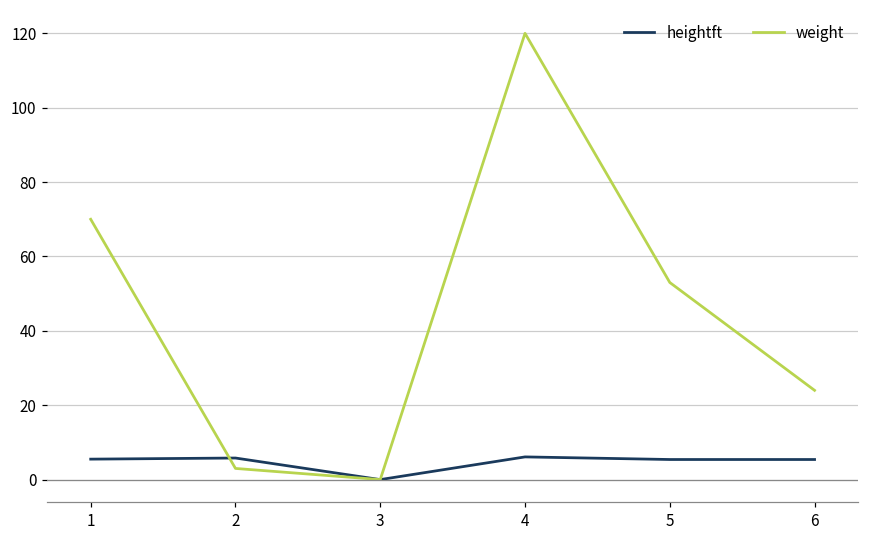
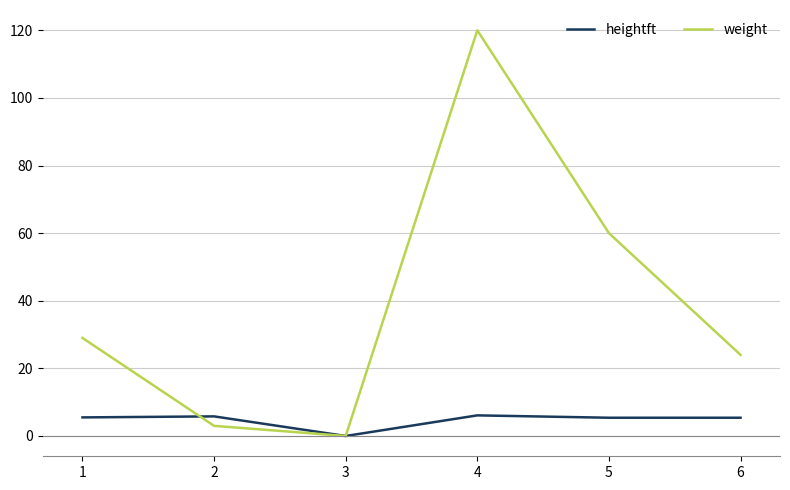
  {
    "heightft": {
      "1": 6,
      "2": 6,
      "4": 6,
      "5": 5,
      "6": 5
    },
    "weight": {
-     "1": 70,
+     "1": 29,
      "2": 3,
      "4": 120,
-     "5": 53,
+     "5": 60,
      "6": 24
    }
  }
